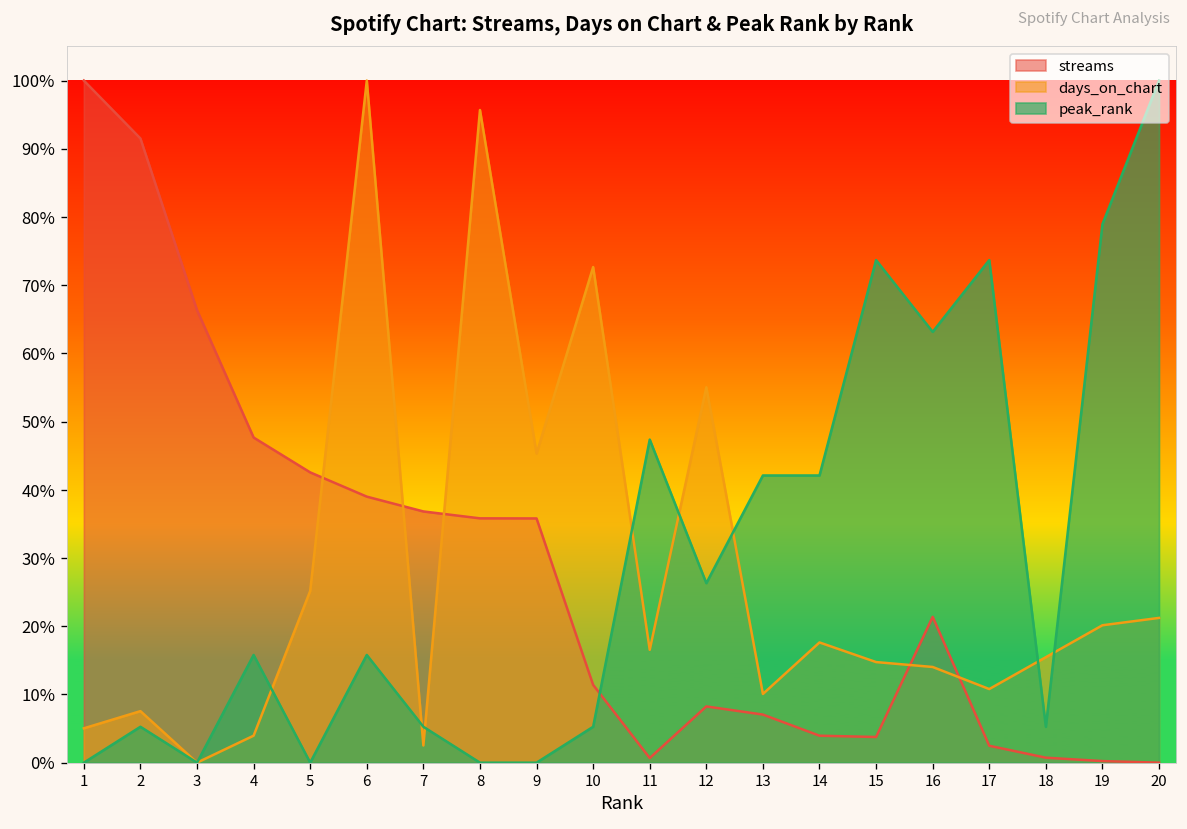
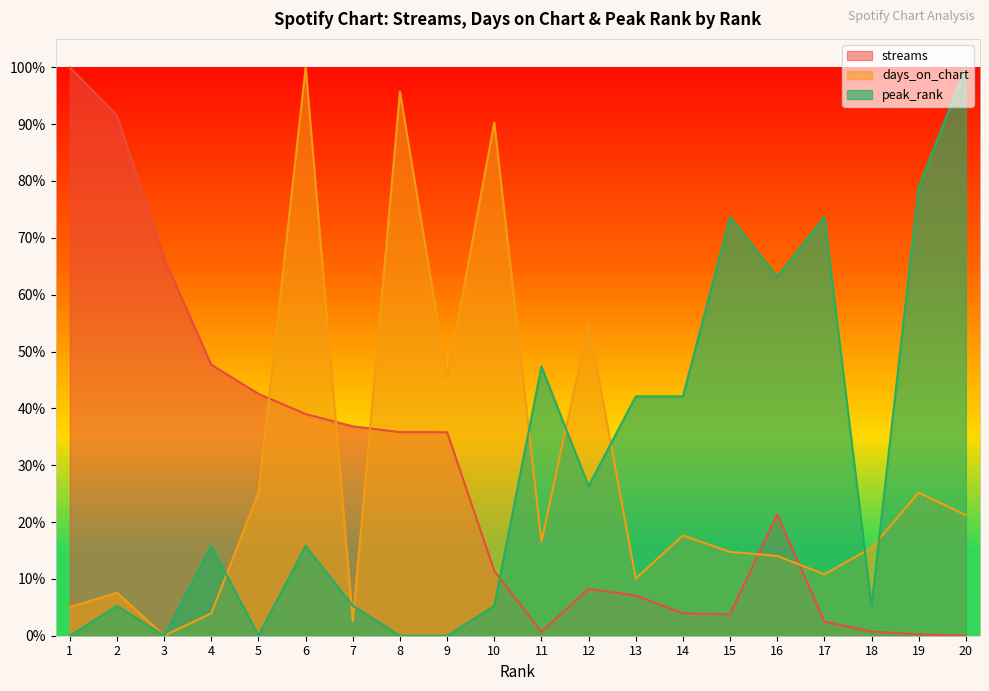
  {
    "streams": {
      "1": "100%",
      "2": "92%",
      "3": "66%",
      "4": "48%",
      "5": "43%",
      "6": "39%",
      "7": "37%",
      "8": "36%",
      "9": "36%",
      "10": "11%",
      "11": "1%",
      "12": "8%",
      "13": "7%",
      "14": "4%",
      "15": "4%",
      "16": "21%",
      "17": "2%",
      "18": "1%",
      "19": "0%",
      "20": "0%"
    },
    "days_on_chart": {
      "1": "5%",
      "2": "8%",
      "4": "4%",
      "5": "25%",
      "6": "100%",
      "7": "3%",
      "8": "96%",
      "9": "45%",
-     "10": "73%",
+     "10": "90%",
      "11": "17%",
      "12": "55%",
      "13": "10%",
      "14": "18%",
      "15": "15%",
      "16": "14%",
      "17": "11%",
      "18": "15%",
-     "19": "20%",
+     "19": "25%",
      "20": "21%"
    },
    "peak_rank": {
      "1": "0%",
      "2": "5%",
      "4": "16%",
      "5": "0%",
      "6": "16%",
      "7": "5%",
      "8": "0%",
      "9": "0%",
      "10": "5%",
      "11": "47%",
      "12": "26%",
      "13": "42%",
      "14": "42%",
      "15": "74%",
      "16": "63%",
      "17": "74%",
      "18": "5%",
      "19": "79%"
    }
  }
